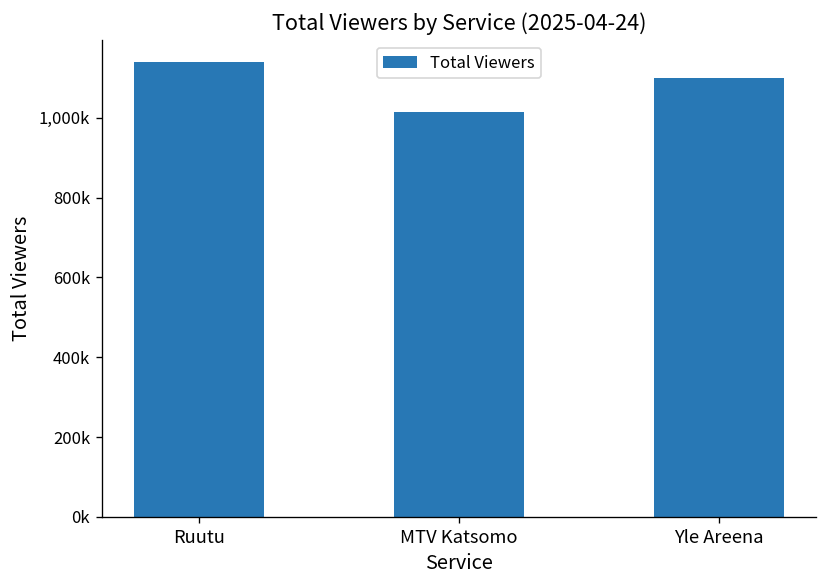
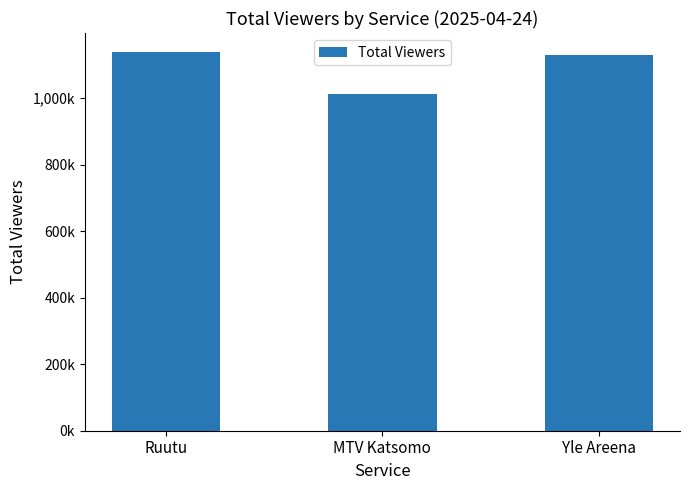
  {
    "Ruutu": "1,140,000",
    "MTV Katsomo": "1,010,000",
-   "Yle Areena": "1,100,000"
+   "Yle Areena": "1,130,000"
  }
